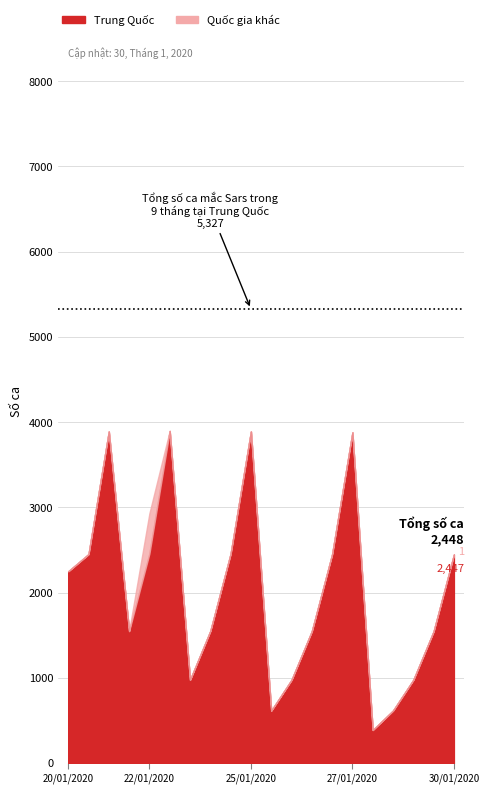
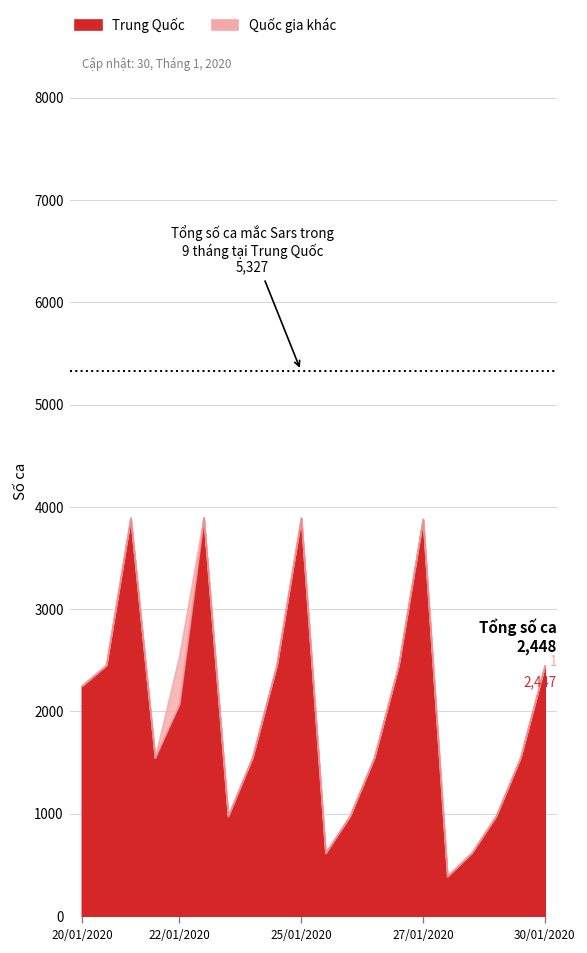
  {
    "Trung Quốc": {
-     "22/01/2020": 2500
+     "22/01/2020": 2100
    },
    "Quốc gia khác": {
      "22/01/2020": 500
    }
  }
